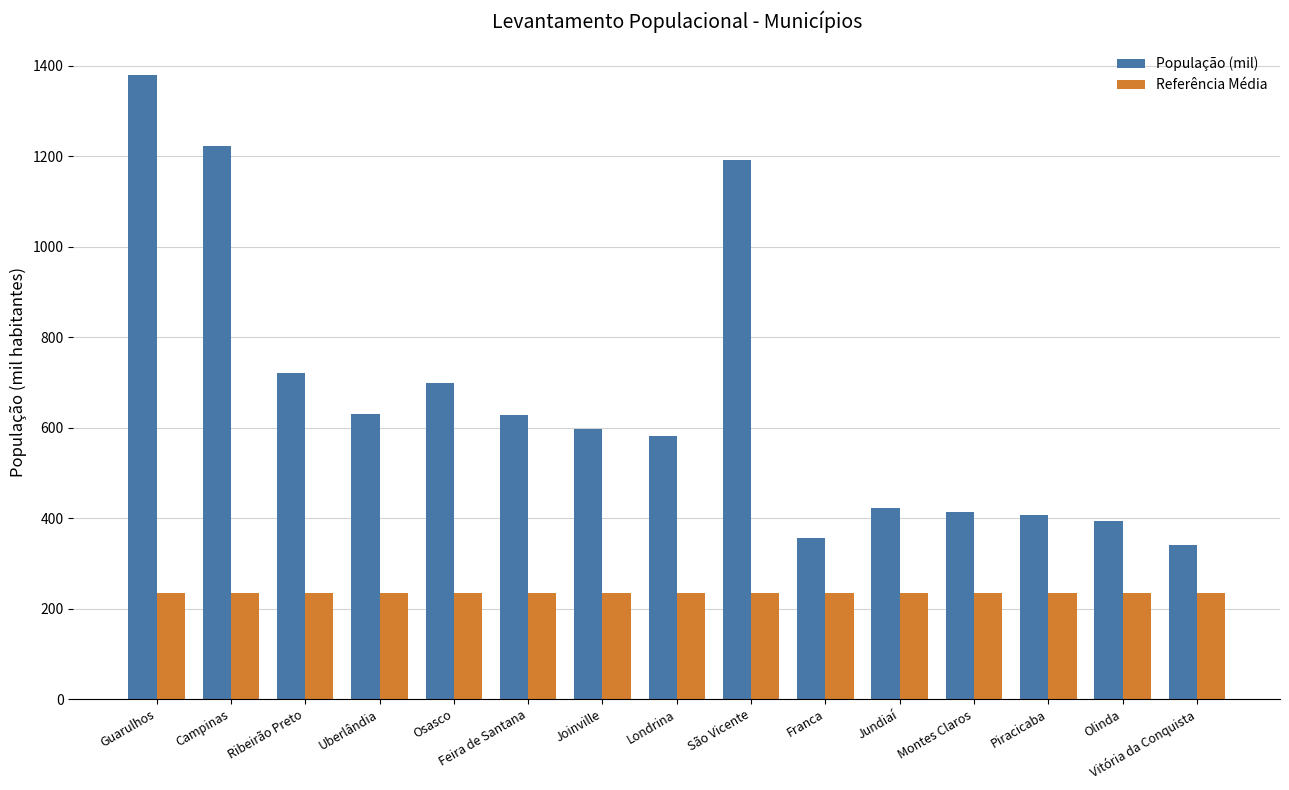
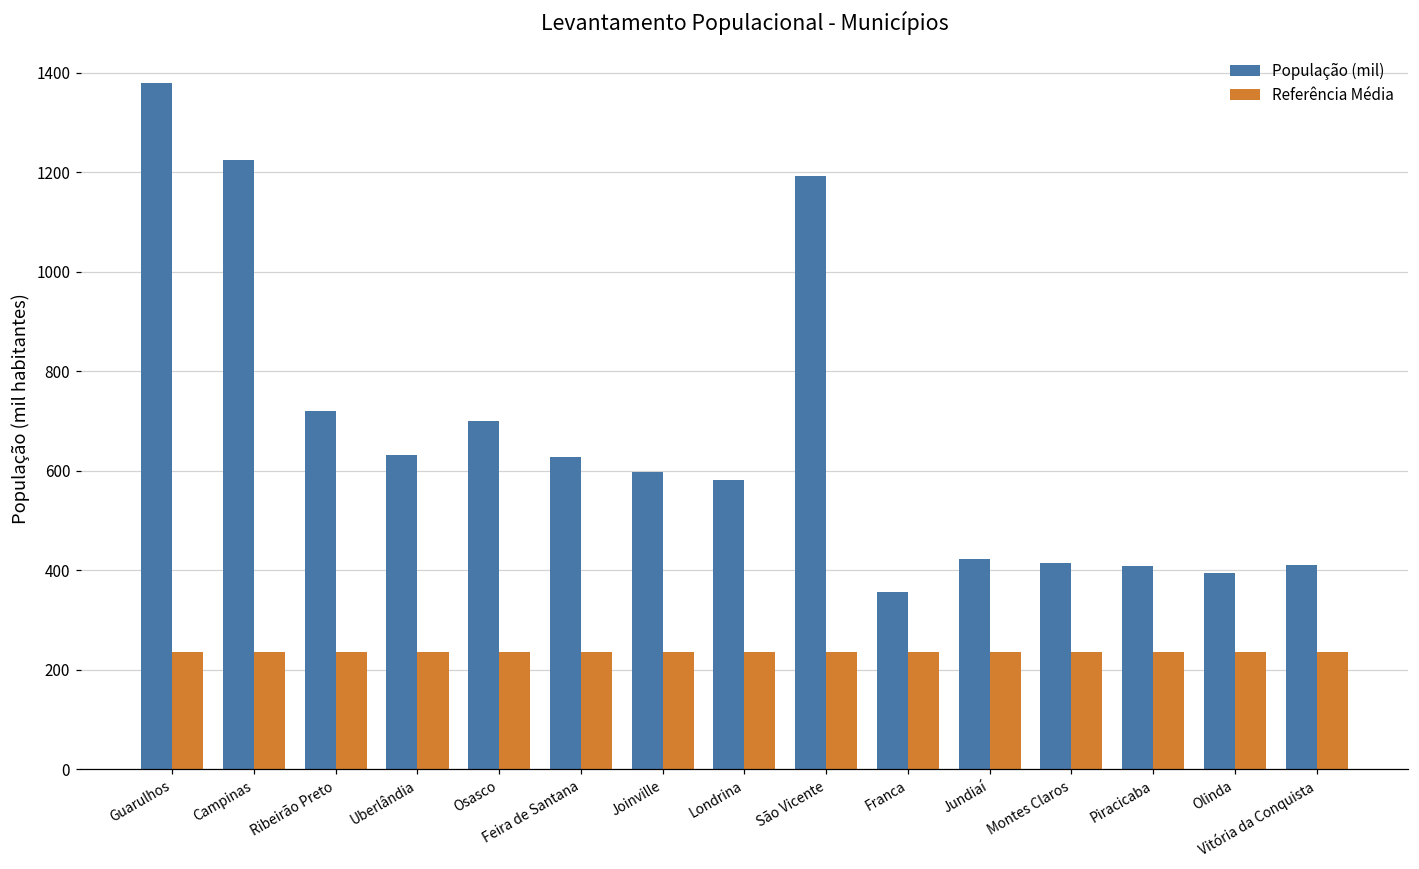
  {
    "População (mil)": {
      "Guarulhos": 1380,
      "Campinas": 1220,
      "Ribeirão Preto": 720,
      "Uberlândia": 630,
      "Osasco": 700,
      "Feira de Santana": 630,
      "Joinville": 600,
      "Londrina": 580,
      "São Vicente": 1190,
      "Franca": 360,
      "Jundiaí": 420,
      "Montes Claros": 410,
      "Piracicaba": 410,
      "Olinda": 390,
-     "Vitória da Conquista": 340
+     "Vitória da Conquista": 410
    },
    "Referência Média": {
      "Guarulhos": 240,
      "Campinas": 240,
      "Ribeirão Preto": 240,
      "Uberlândia": 240,
      "Osasco": 240,
      "Feira de Santana": 240,
      "Joinville": 240,
      "Londrina": 240,
      "São Vicente": 240,
      "Franca": 240,
      "Jundiaí": 240,
      "Montes Claros": 240,
      "Piracicaba": 240,
      "Olinda": 240,
      "Vitória da Conquista": 240
    }
  }
